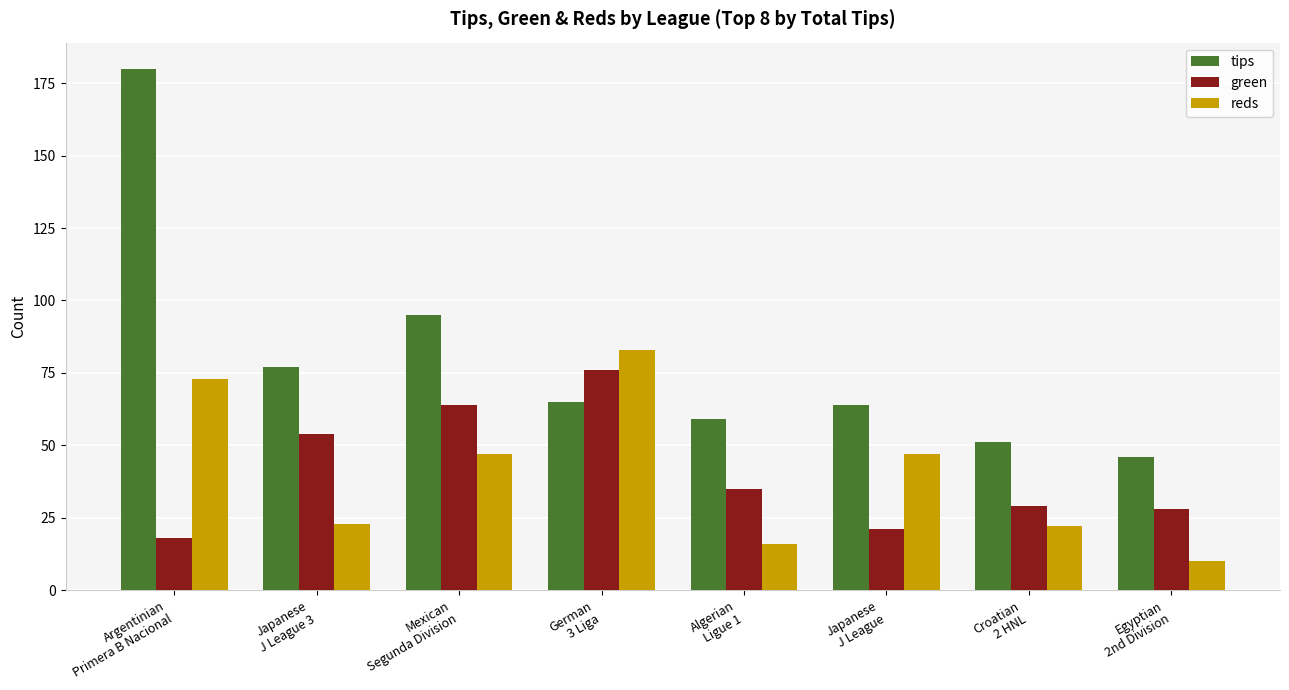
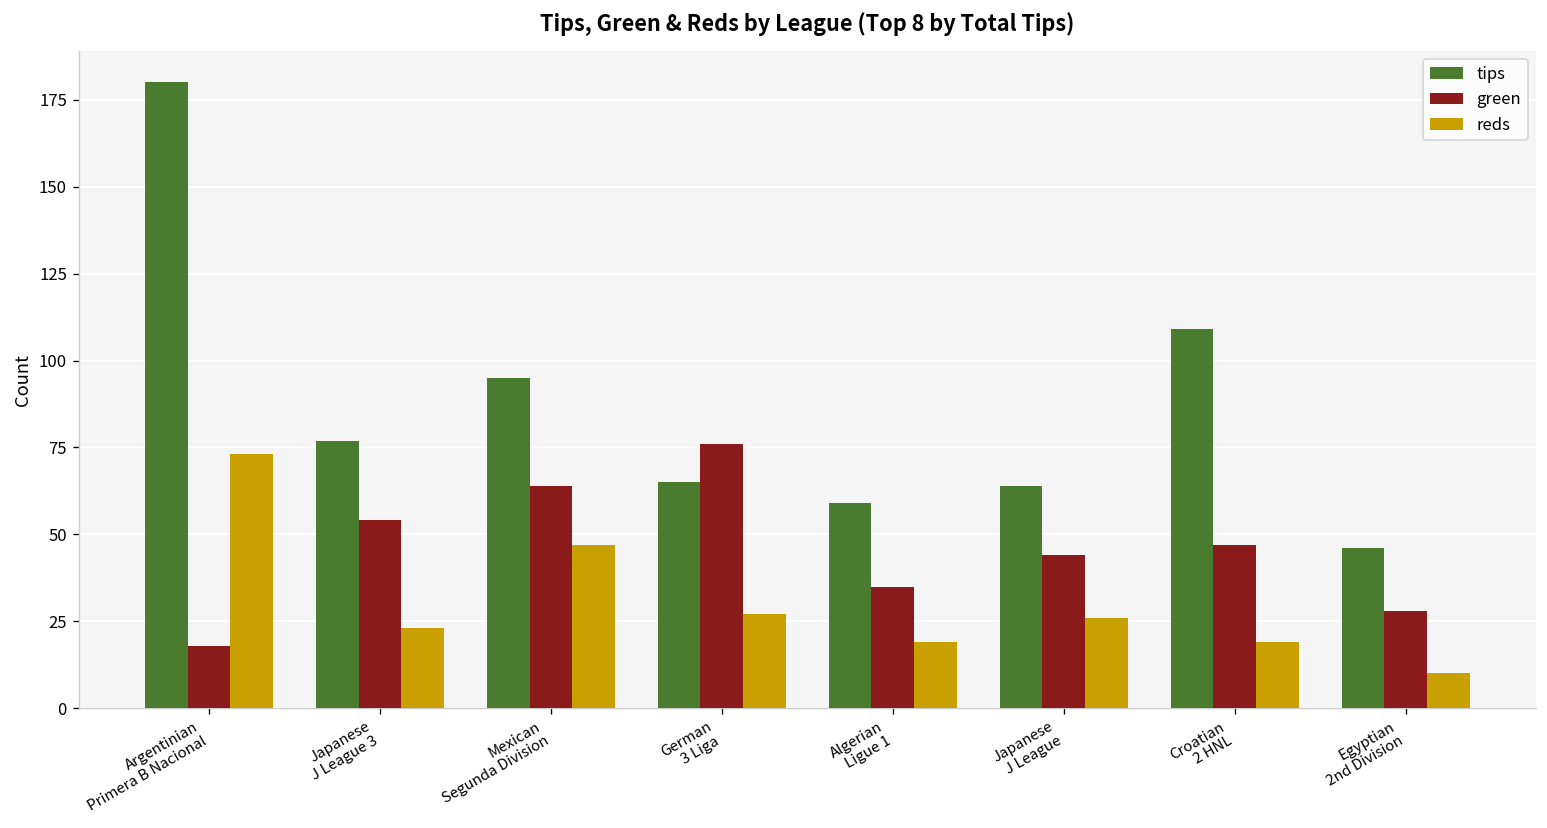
  {
    "tips": {
      "Argentinian Primera B Nacional": 180,
      "Japanese J League 3": 77,
      "Mexican Segunda Division": 95,
      "German 3 Liga": 65,
      "Algerian Ligue 1": 59,
      "Japanese J League": 64,
-     "Croatian 2 HNL": 51,
+     "Croatian 2 HNL": 109,
      "Egyptian 2nd Division": 46
    },
    "green": {
      "Argentinian Primera B Nacional": 18,
      "Japanese J League 3": 54,
      "Mexican Segunda Division": 64,
      "German 3 Liga": 76,
      "Algerian Ligue 1": 35,
-     "Japanese J League": 21,
-     "Croatian 2 HNL": 29,
+     "Japanese J League": 44,
+     "Croatian 2 HNL": 47,
      "Egyptian 2nd Division": 28
    },
    "reds": {
      "Argentinian Primera B Nacional": 73,
      "Japanese J League 3": 23,
      "Mexican Segunda Division": 47,
-     "German 3 Liga": 83,
-     "Algerian Ligue 1": 16,
-     "Japanese J League": 47,
-     "Croatian 2 HNL": 22,
+     "German 3 Liga": 27,
+     "Algerian Ligue 1": 19,
+     "Japanese J League": 26,
+     "Croatian 2 HNL": 19,
      "Egyptian 2nd Division": 10
    }
  }
